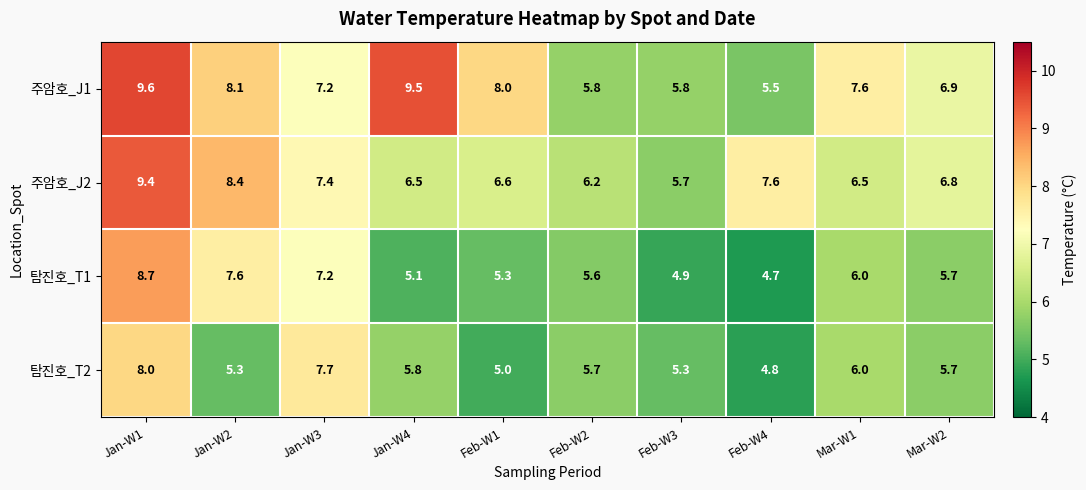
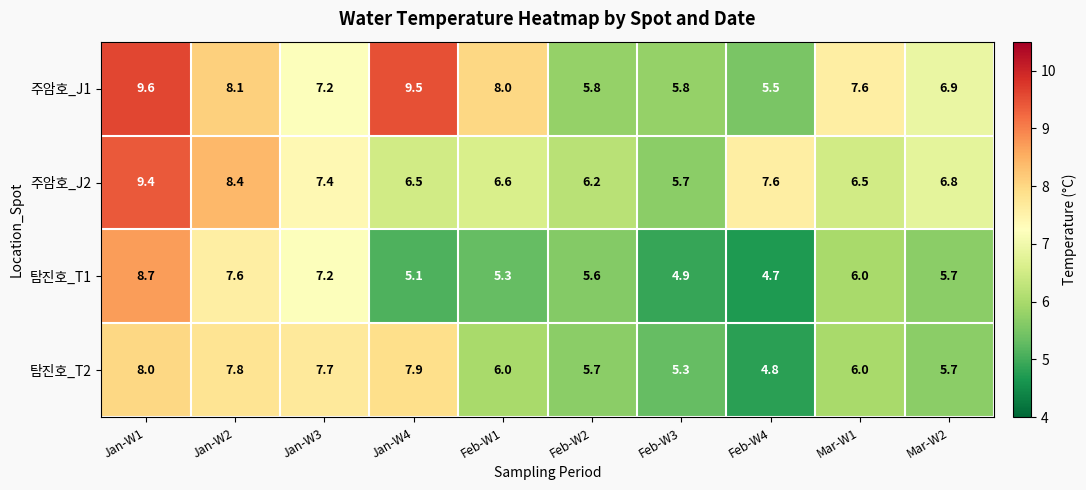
  {
    "주암호_J1": {
      "Jan-W1": 9.6,
      "Jan-W2": 8.1,
      "Jan-W3": 7.2,
      "Jan-W4": 9.5,
      "Feb-W1": 8.0,
      "Feb-W2": 5.8,
      "Feb-W3": 5.8,
      "Feb-W4": 5.5,
      "Mar-W1": 7.6,
      "Mar-W2": 6.9
    },
    "주암호_J2": {
      "Jan-W1": 9.4,
      "Jan-W2": 8.4,
      "Jan-W3": 7.4,
      "Jan-W4": 6.5,
      "Feb-W1": 6.6,
      "Feb-W2": 6.2,
      "Feb-W3": 5.7,
      "Feb-W4": 7.6,
      "Mar-W1": 6.5,
      "Mar-W2": 6.8
    },
    "탐진호_T1": {
      "Jan-W1": 8.7,
      "Jan-W2": 7.6,
      "Jan-W3": 7.2,
      "Jan-W4": 5.1,
      "Feb-W1": 5.3,
      "Feb-W2": 5.6,
      "Feb-W3": 4.9,
      "Feb-W4": 4.7,
      "Mar-W1": 6.0,
      "Mar-W2": 5.7
    },
    "탐진호_T2": {
      "Jan-W1": 8.0,
-     "Jan-W2": 5.3,
+     "Jan-W2": 7.8,
      "Jan-W3": 7.7,
-     "Jan-W4": 5.8,
-     "Feb-W1": 5.0,
+     "Jan-W4": 7.9,
+     "Feb-W1": 6.0,
      "Feb-W2": 5.7,
      "Feb-W3": 5.3,
      "Feb-W4": 4.8,
      "Mar-W1": 6.0,
      "Mar-W2": 5.7
    }
  }
